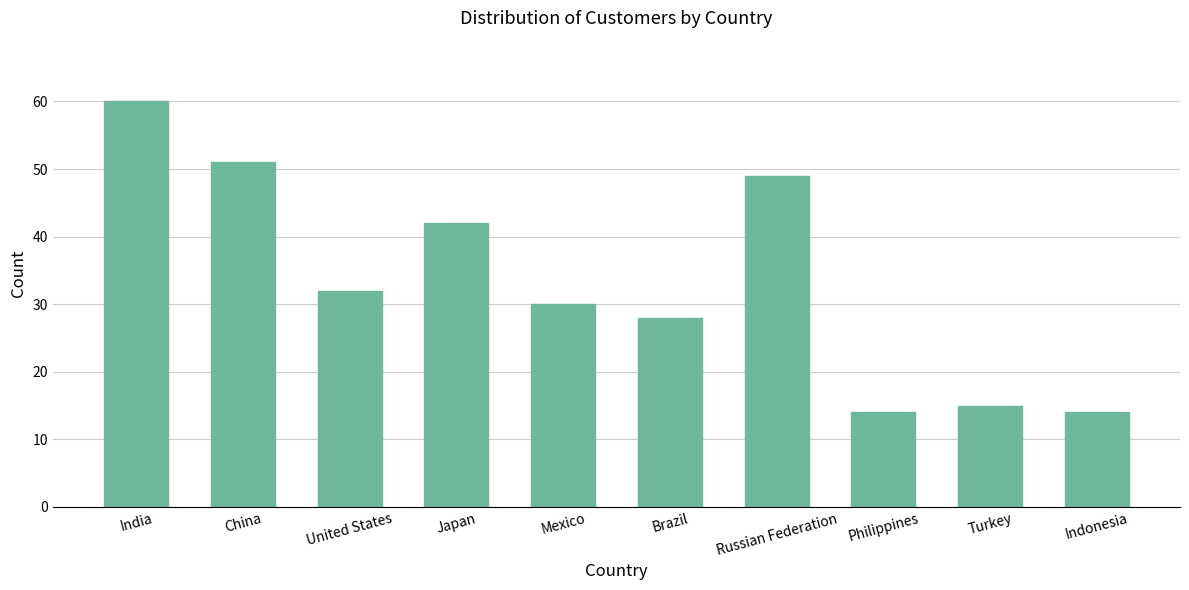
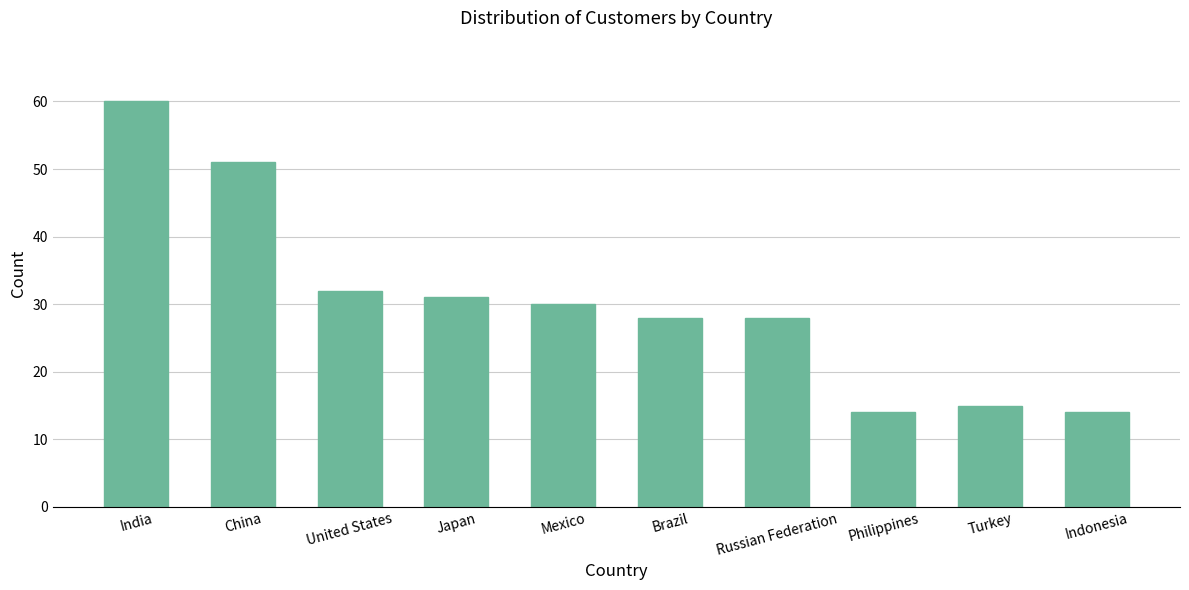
  {
    "India": 60,
    "China": 51,
    "United States": 32,
-   "Japan": 42,
+   "Japan": 31,
    "Mexico": 30,
    "Brazil": 28,
-   "Russian Federation": 49,
+   "Russian Federation": 28,
    "Philippines": 14,
    "Turkey": 15,
    "Indonesia": 14
  }
